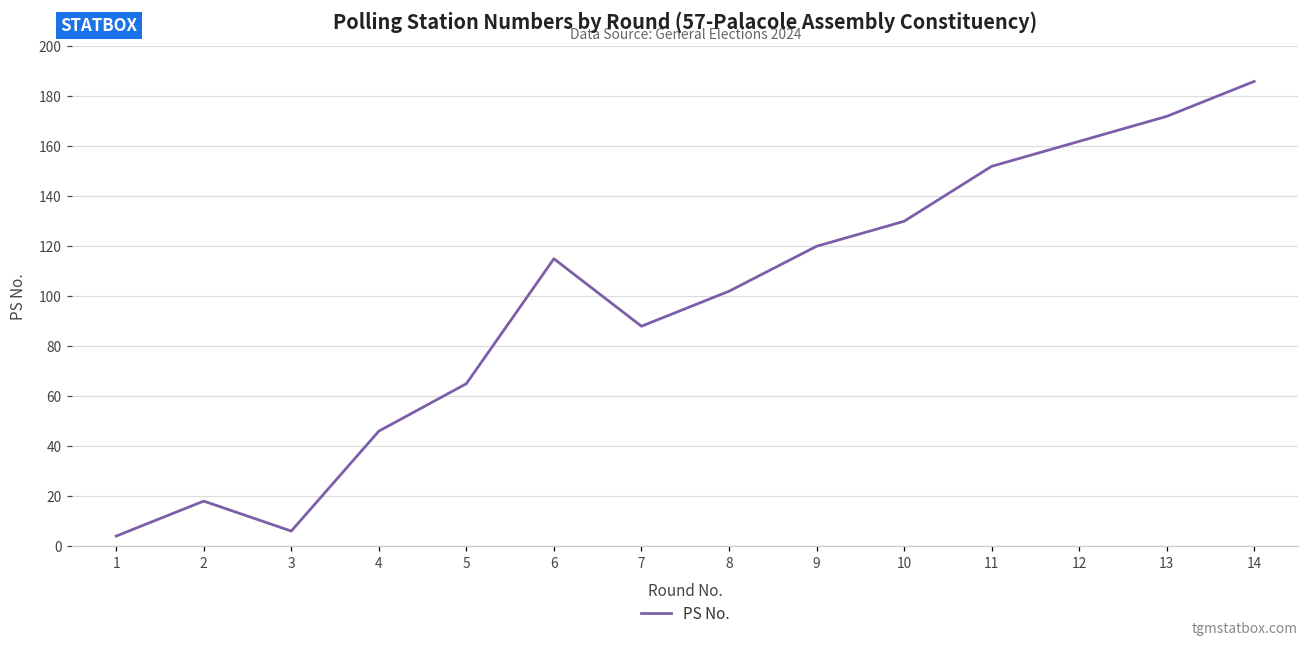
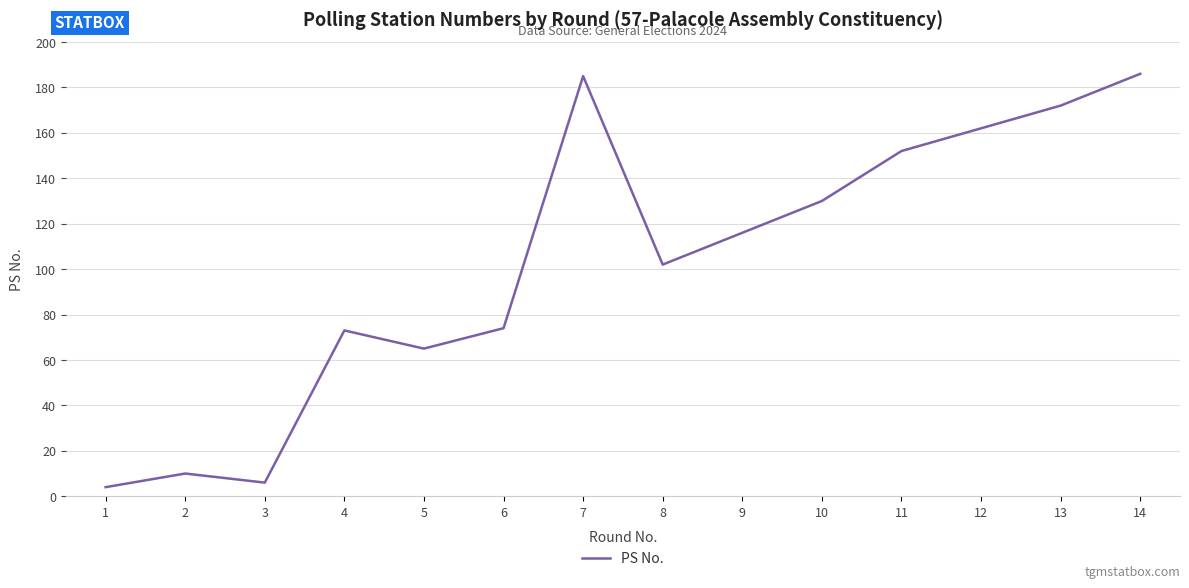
  {
    "1": 4,
-   "2": 18,
+   "2": 10,
    "3": 6,
-   "4": 46,
+   "4": 73,
    "5": 65,
-   "6": 115,
-   "7": 88,
+   "6": 74,
+   "7": 185,
    "8": 102,
-   "9": 120,
+   "9": 116,
    "10": 130,
    "11": 152,
    "12": 162,
    "13": 172,
    "14": 186
  }
